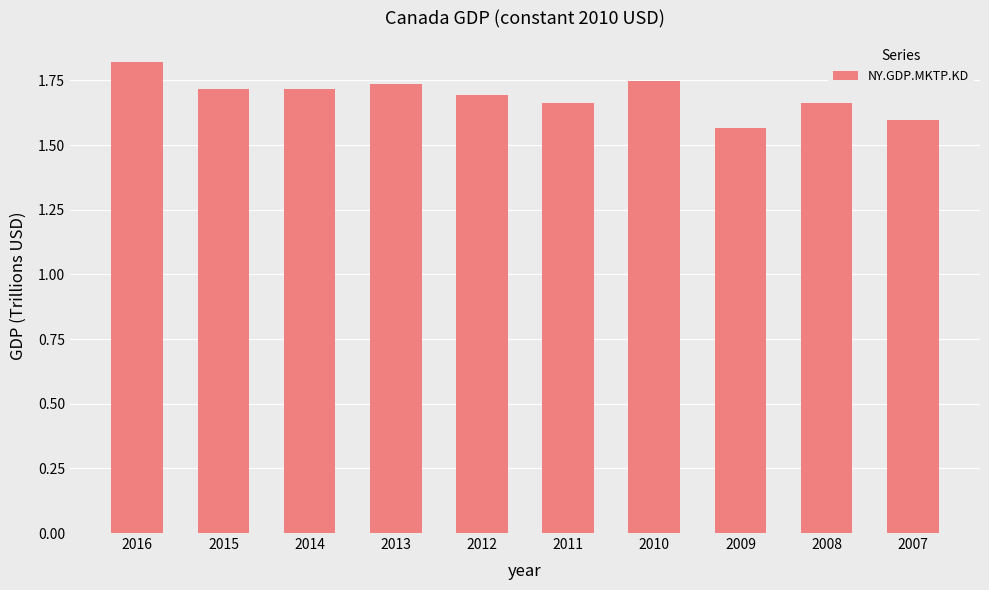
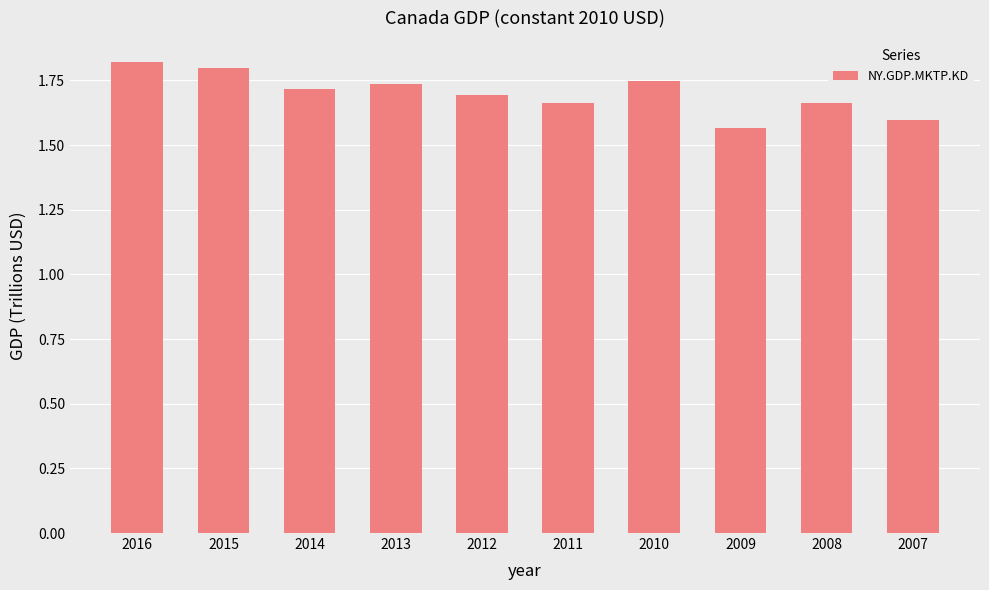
  {
    "2016": 1.82,
-   "2015": 1.72,
+   "2015": 1.80,
    "2014": 1.72,
    "2013": 1.74,
    "2012": 1.69,
    "2011": 1.66,
    "2010": 1.75,
    "2009": 1.57,
    "2008": 1.66,
    "2007": 1.60
  }
